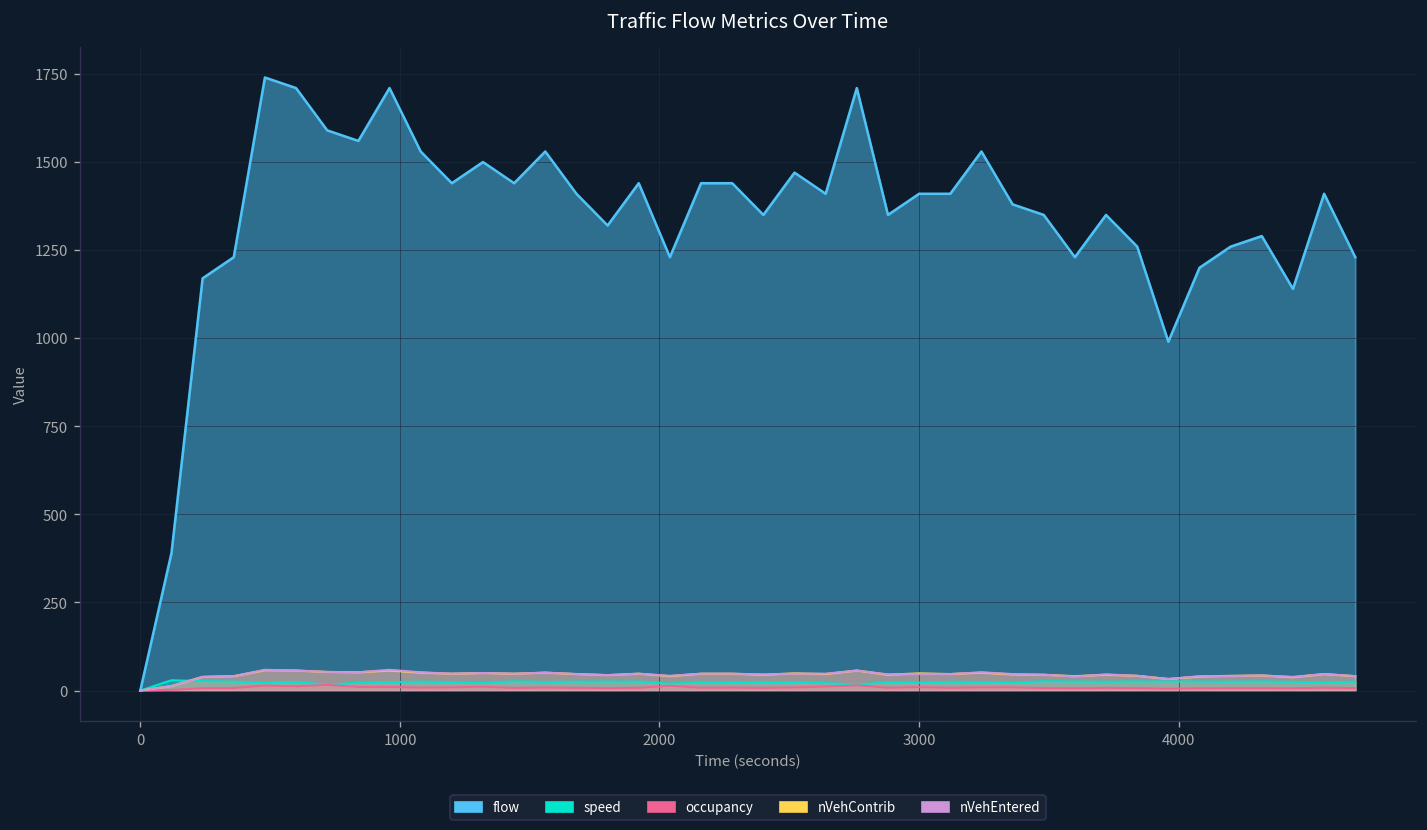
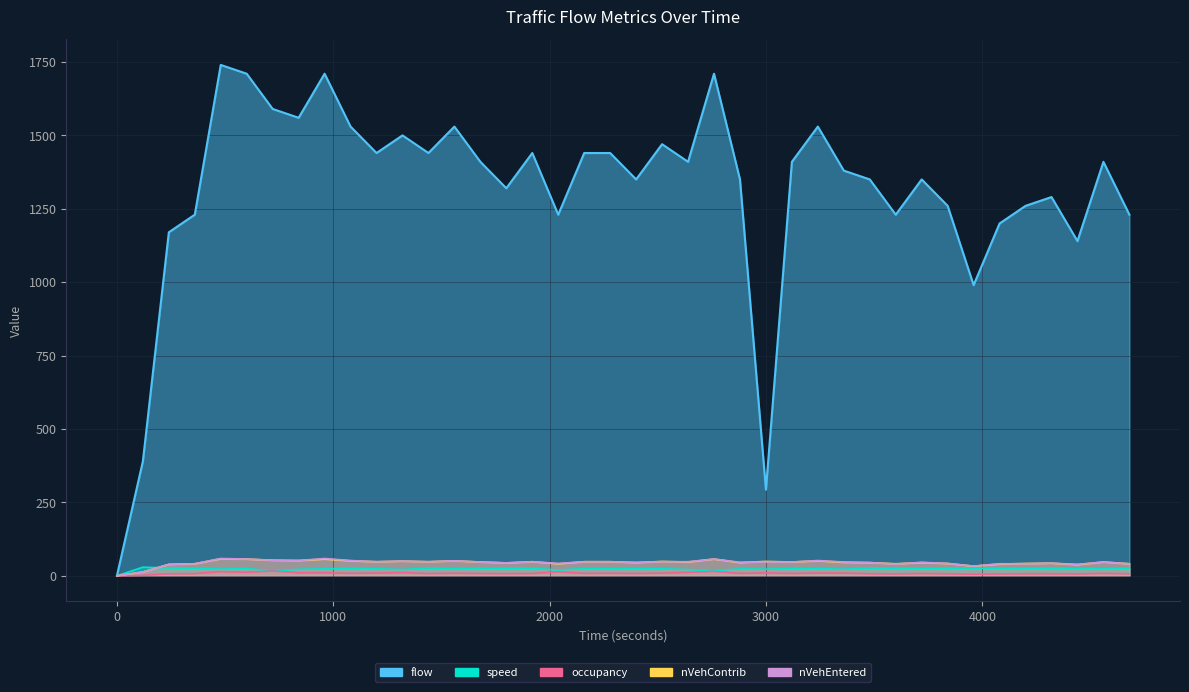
  {
    "flow": {
-     "3000": 1410
+     "3000": 290
    },
    "speed": {
      "3000": 20
    }
  }
